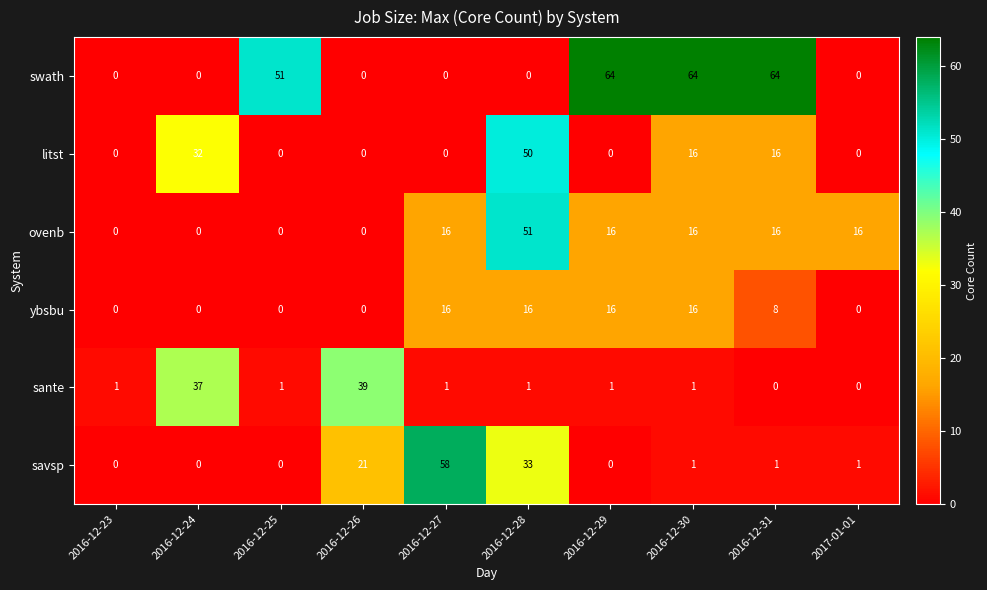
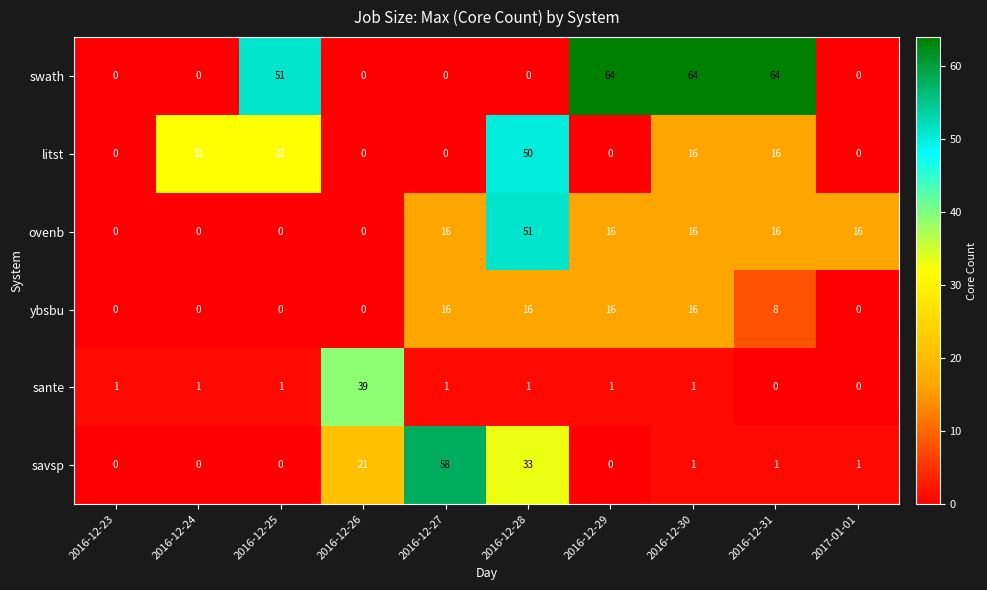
  {
    "swath": {
      "2016-12-23": 0,
      "2016-12-24": 0,
      "2016-12-25": 51,
      "2016-12-26": 0,
      "2016-12-27": 0,
      "2016-12-28": 0,
      "2016-12-29": 64,
      "2016-12-30": 64,
      "2016-12-31": 64,
      "2017-01-01": 0
    },
    "litst": {
      "2016-12-23": 0,
      "2016-12-24": 32,
-     "2016-12-25": 0,
+     "2016-12-25": 32,
      "2016-12-26": 0,
      "2016-12-27": 0,
      "2016-12-28": 50,
      "2016-12-29": 0,
      "2016-12-30": 16,
      "2016-12-31": 16,
      "2017-01-01": 0
    },
    "ovenb": {
      "2016-12-23": 0,
      "2016-12-24": 0,
      "2016-12-25": 0,
      "2016-12-26": 0,
      "2016-12-27": 16,
      "2016-12-28": 51,
      "2016-12-29": 16,
      "2016-12-30": 16,
      "2016-12-31": 16,
      "2017-01-01": 16
    },
    "ybsbu": {
      "2016-12-23": 0,
      "2016-12-24": 0,
      "2016-12-25": 0,
      "2016-12-26": 0,
      "2016-12-27": 16,
      "2016-12-28": 16,
      "2016-12-29": 16,
      "2016-12-30": 16,
      "2016-12-31": 8,
      "2017-01-01": 0
    },
    "sante": {
      "2016-12-23": 1,
-     "2016-12-24": 37,
+     "2016-12-24": 1,
      "2016-12-25": 1,
      "2016-12-26": 39,
      "2016-12-27": 1,
      "2016-12-28": 1,
      "2016-12-29": 1,
      "2016-12-30": 1,
      "2016-12-31": 0,
      "2017-01-01": 0
    },
    "savsp": {
      "2016-12-23": 0,
      "2016-12-24": 0,
      "2016-12-25": 0,
      "2016-12-26": 21,
      "2016-12-27": 58,
      "2016-12-28": 33,
      "2016-12-29": 0,
      "2016-12-30": 1,
      "2016-12-31": 1,
      "2017-01-01": 1
    }
  }
